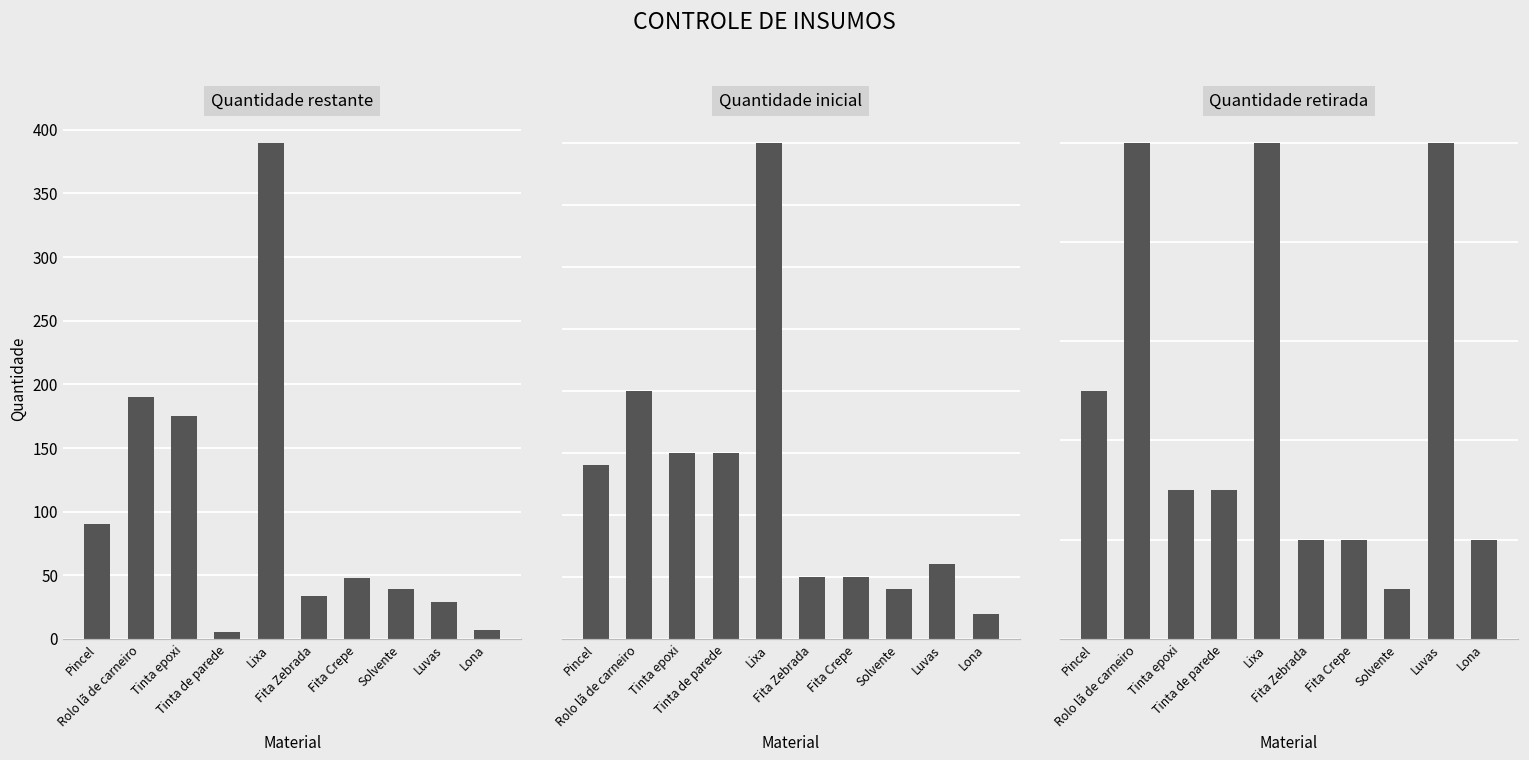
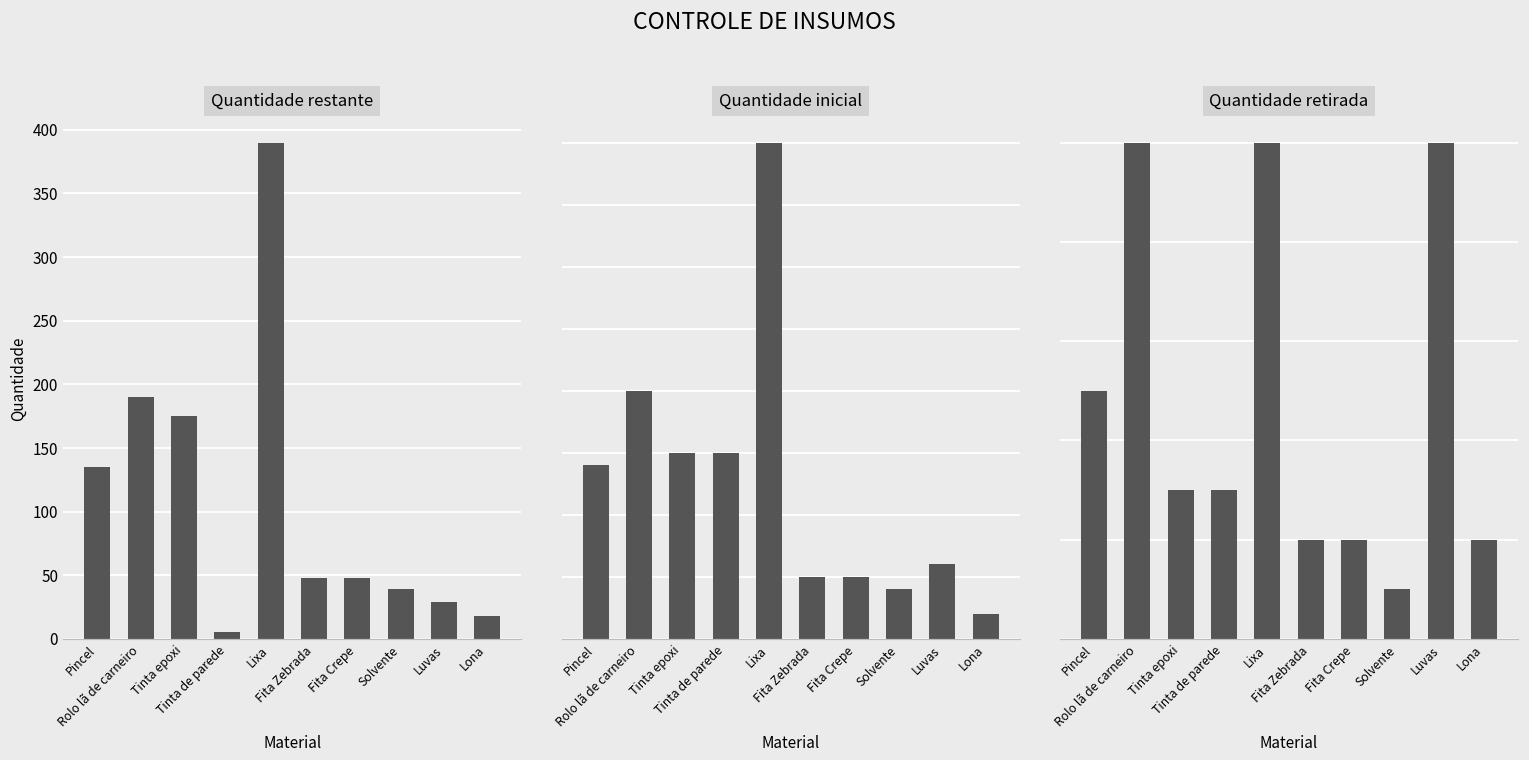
  {
    "Quantidade restante": {
-     "Pincel": 90,
+     "Pincel": 135,
      "Rolo lã de carneiro": 190,
      "Tinta epoxi": 175,
      "Tinta de parede": 5,
      "Lixa": 390,
-     "Fita Zebrada": 34,
+     "Fita Zebrada": 48,
      "Fita Crepe": 48,
      "Solvente": 39,
      "Luvas": 29,
-     "Lona": 7
+     "Lona": 18
    }
  }
